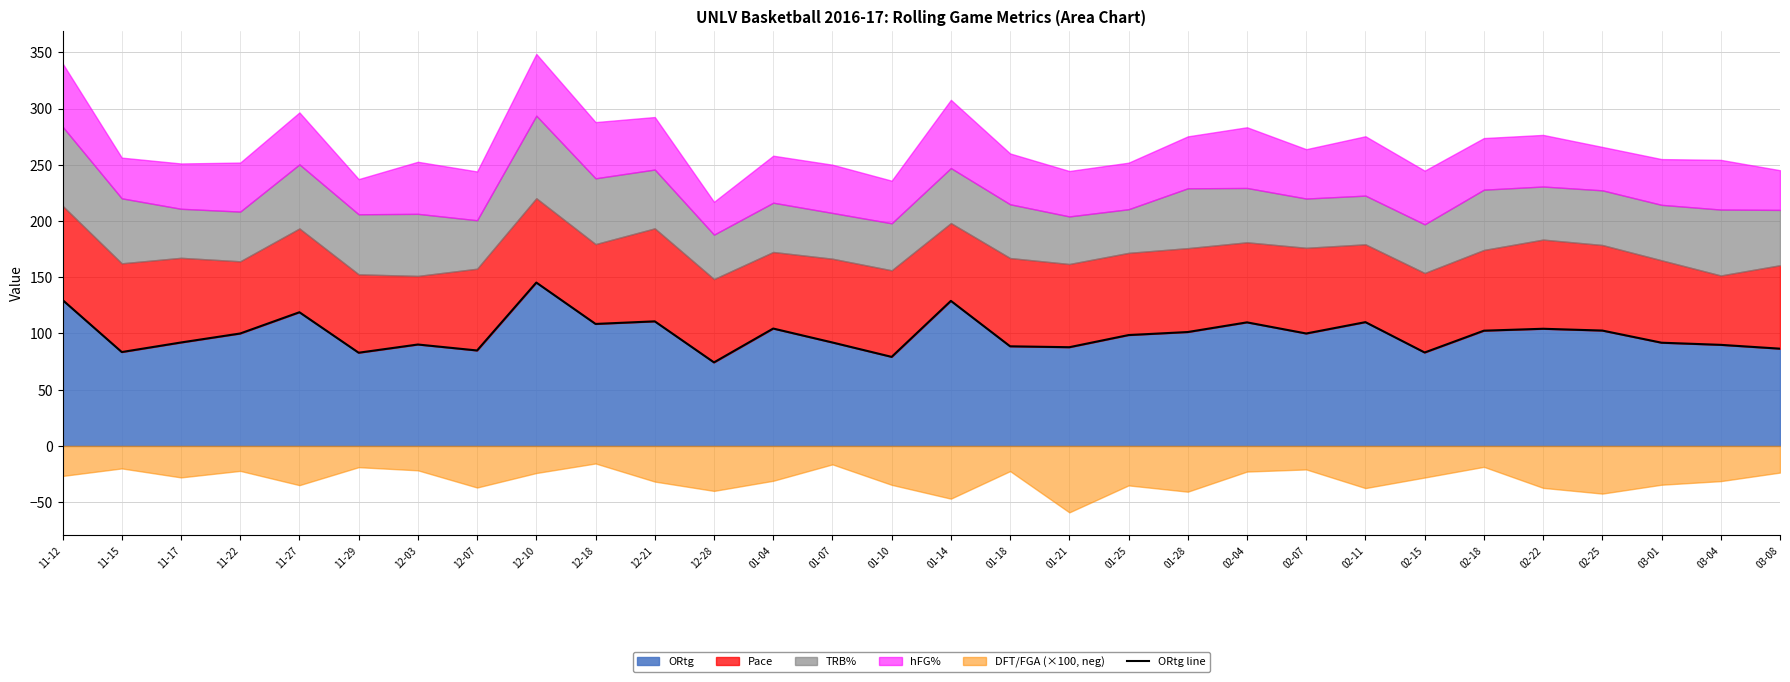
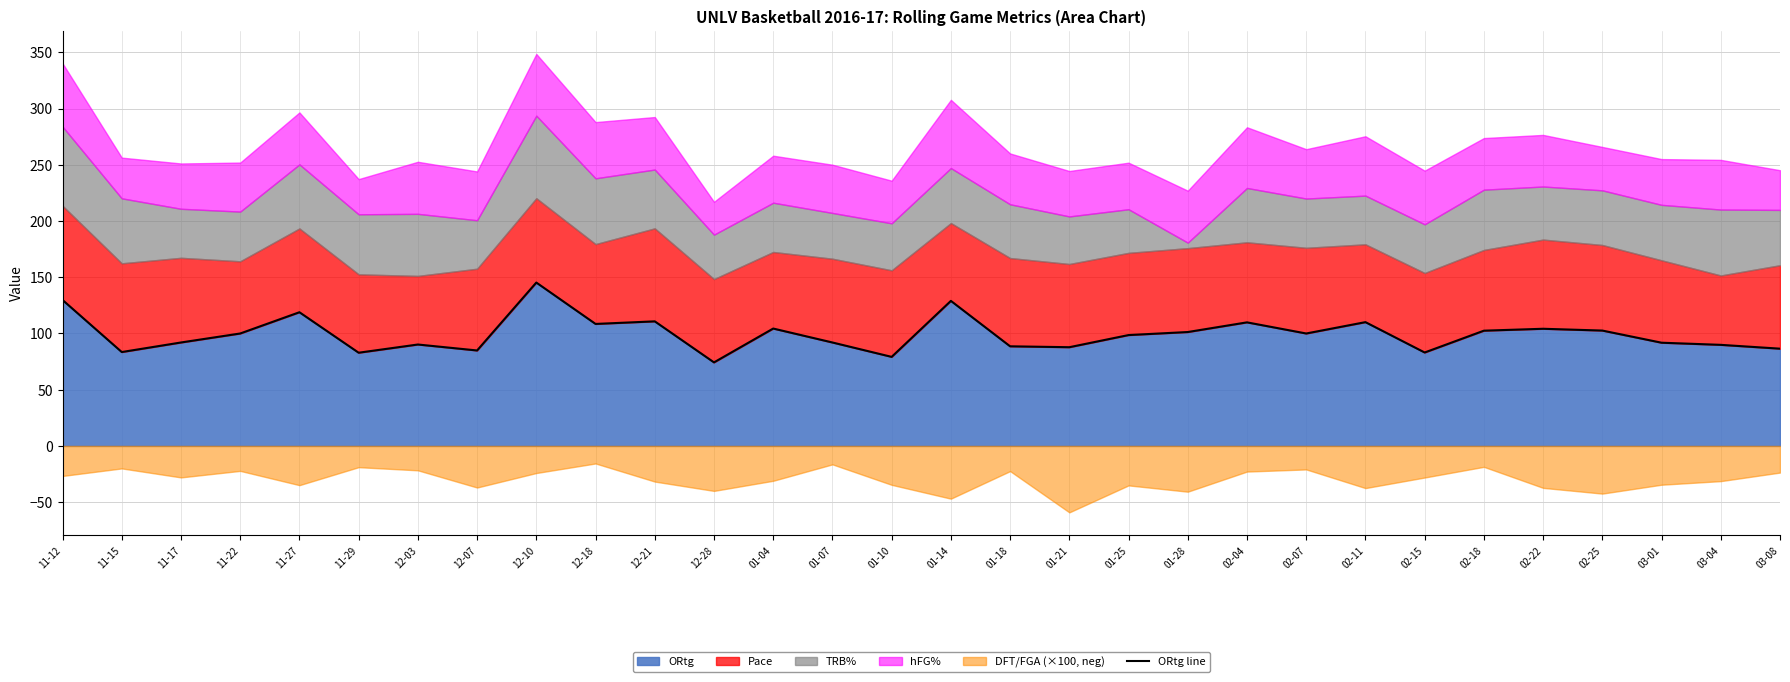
  {
    "ORtg": {
      "11-12": 130,
      "11-15": 84,
      "11-17": 92,
      "11-22": 100,
      "11-27": 119,
      "11-29": 83,
      "12-03": 90,
      "12-07": 85,
      "12-10": 145,
      "12-18": 109,
      "12-21": 111,
      "12-28": 74,
      "01-04": 104,
      "01-07": 92,
      "01-10": 79,
      "01-14": 129,
      "01-18": 89,
      "01-21": 88,
      "01-25": 99,
      "01-28": 101,
      "02-04": 110,
      "02-07": 100,
      "02-11": 110,
      "02-15": 83,
      "02-18": 103,
      "02-22": 104,
      "02-25": 103,
      "03-01": 92,
      "03-04": 90,
      "03-08": 87
    },
    "Pace": {
      "11-12": 84,
      "11-15": 79,
      "11-17": 75,
      "11-22": 64,
      "11-27": 75,
      "11-29": 70,
      "12-03": 61,
      "12-07": 73,
      "12-10": 75,
      "12-18": 71,
      "12-21": 83,
      "12-28": 74,
      "01-04": 68,
      "01-07": 75,
      "01-10": 77,
      "01-14": 69,
      "01-18": 79,
      "01-21": 74,
      "01-25": 73,
      "01-28": 75,
      "02-04": 71,
      "02-07": 76,
      "02-11": 69,
      "02-15": 71,
      "02-18": 72,
      "02-22": 79,
      "02-25": 76,
      "03-01": 73,
      "03-04": 62,
      "03-08": 74
    },
    "TRB%": {
      "11-12": 70,
      "11-15": 58,
      "11-17": 44,
      "11-22": 44,
      "11-27": 57,
      "11-29": 53,
      "12-03": 55,
      "12-07": 43,
      "12-10": 73,
      "12-18": 59,
      "12-21": 52,
      "12-28": 40,
      "01-04": 44,
      "01-07": 41,
      "01-10": 42,
      "01-14": 49,
      "01-18": 48,
      "01-21": 42,
      "01-25": 39,
-     "01-28": 53,
+     "01-28": 5,
      "02-04": 48,
      "02-07": 44,
      "02-11": 43,
      "02-15": 43,
      "02-18": 54,
      "02-22": 47,
      "02-25": 49,
      "03-01": 49,
      "03-04": 59,
      "03-08": 49
    },
    "hFG%": {
      "11-12": 56,
      "11-15": 36,
      "11-17": 40,
      "11-22": 44,
      "11-27": 46,
      "11-29": 31,
      "12-03": 46,
      "12-07": 43,
      "12-10": 55,
      "12-18": 50,
      "12-21": 47,
      "12-28": 29,
      "01-04": 42,
      "01-07": 43,
      "01-10": 38,
      "01-14": 61,
      "01-18": 45,
      "01-21": 40,
      "01-25": 41,
      "01-28": 46,
      "02-04": 54,
      "02-07": 44,
      "02-11": 53,
      "02-15": 48,
      "02-18": 46,
      "02-22": 46,
      "02-25": 39,
      "03-01": 41,
      "03-04": 44,
      "03-08": 35
    }
  }
